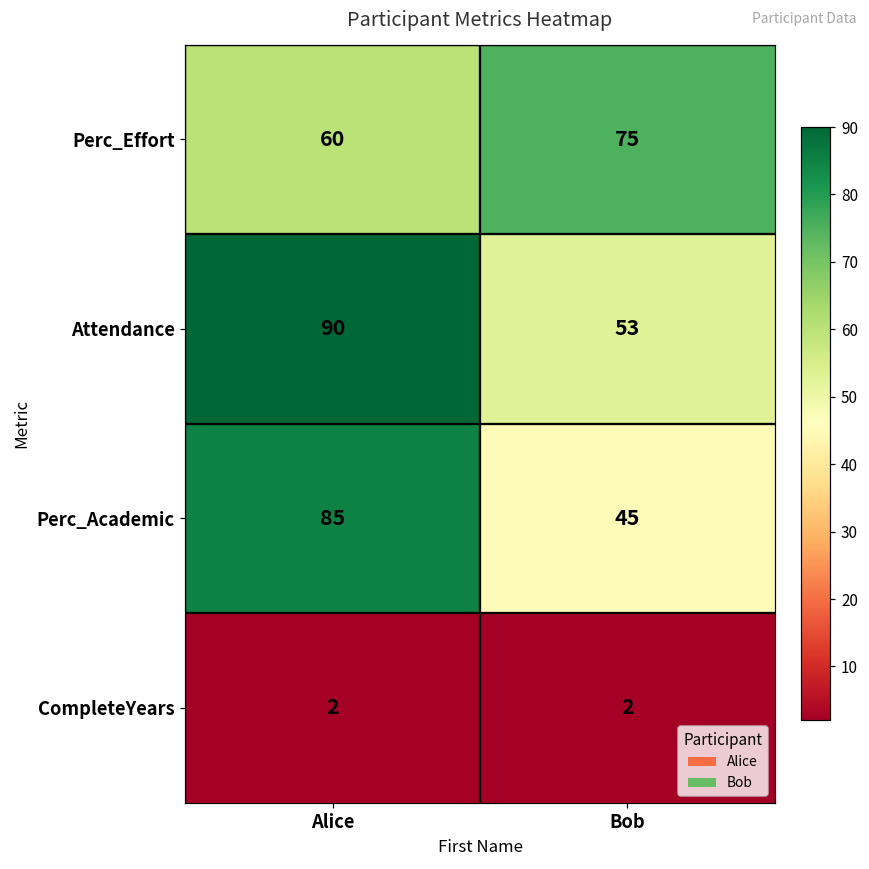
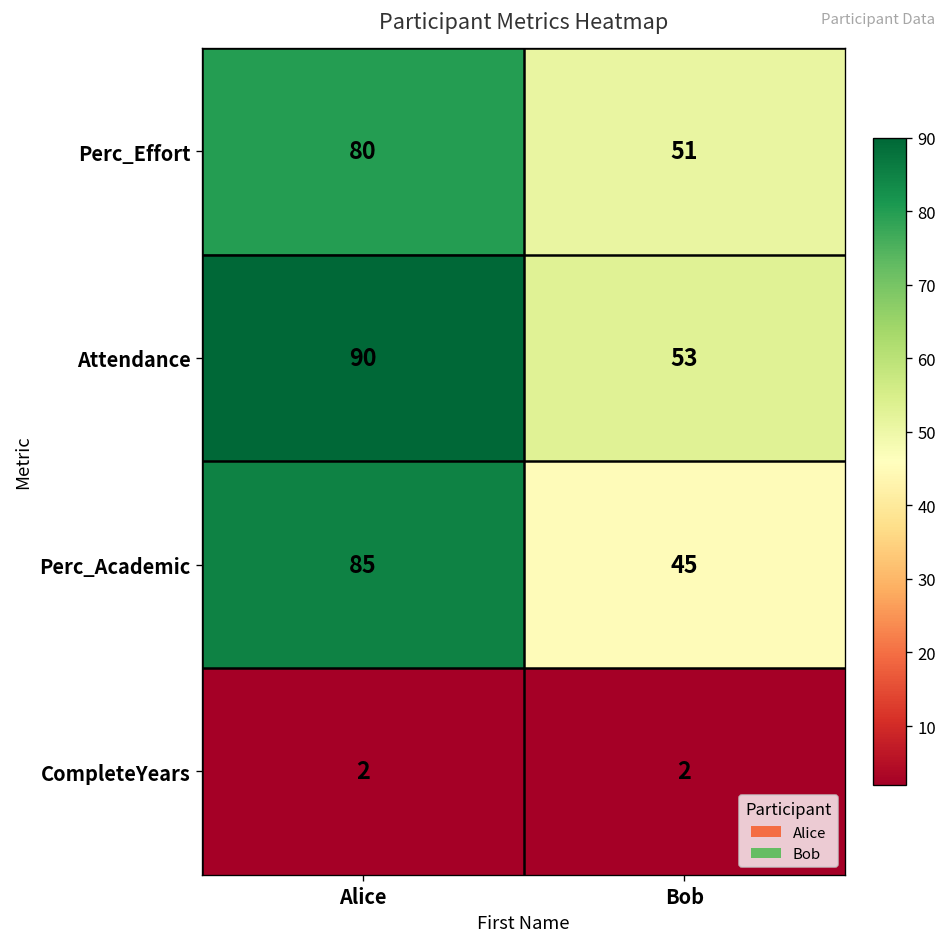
  {
    "Perc_Effort": {
-     "Alice": 60,
-     "Bob": 75
+     "Alice": 80,
+     "Bob": 51
    },
    "Attendance": {
      "Alice": 90,
      "Bob": 53
    },
    "Perc_Academic": {
      "Alice": 85,
      "Bob": 45
    },
    "CompleteYears": {
      "Alice": 2,
      "Bob": 2
    }
  }
